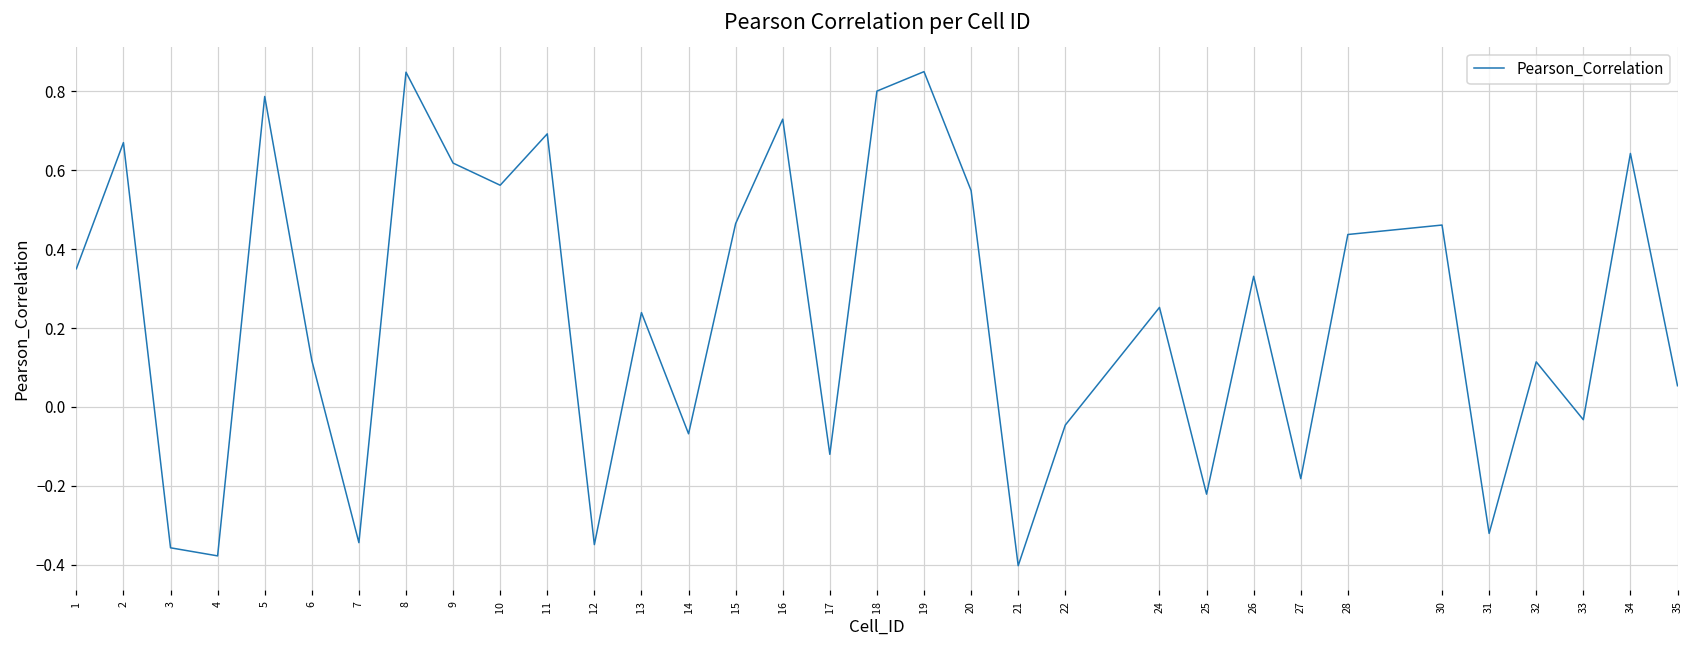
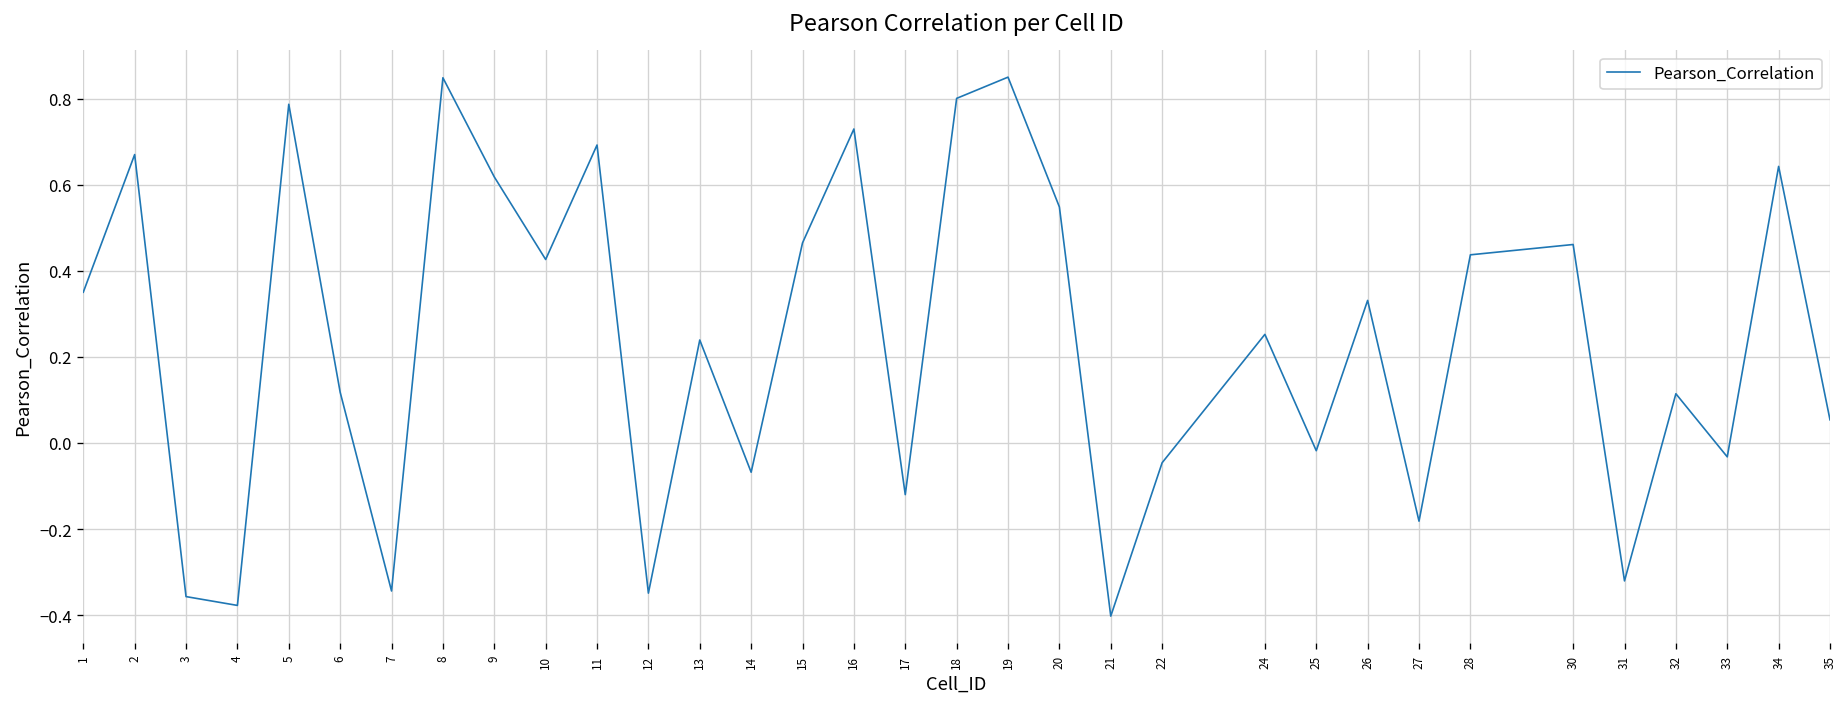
  {
    "1": 0.35,
    "2": 0.67,
    "3": -0.36,
    "4": -0.38,
    "5": 0.79,
    "6": 0.12,
    "7": -0.34,
    "8": 0.85,
    "9": 0.62,
-   "10": 0.56,
+   "10": 0.43,
    "11": 0.69,
    "12": -0.35,
    "13": 0.24,
    "14": -0.07,
    "15": 0.47,
    "16": 0.73,
    "17": -0.12,
    "18": 0.80,
    "19": 0.85,
    "20": 0.55,
    "21": -0.40,
    "22": -0.05,
    "24": 0.25,
-   "25": -0.22,
+   "25": -0.02,
    "26": 0.33,
    "27": -0.18,
    "28": 0.44,
    "30": 0.46,
    "31": -0.32,
    "32": 0.11,
    "33": -0.03,
    "34": 0.64,
    "35": 0.05
  }
